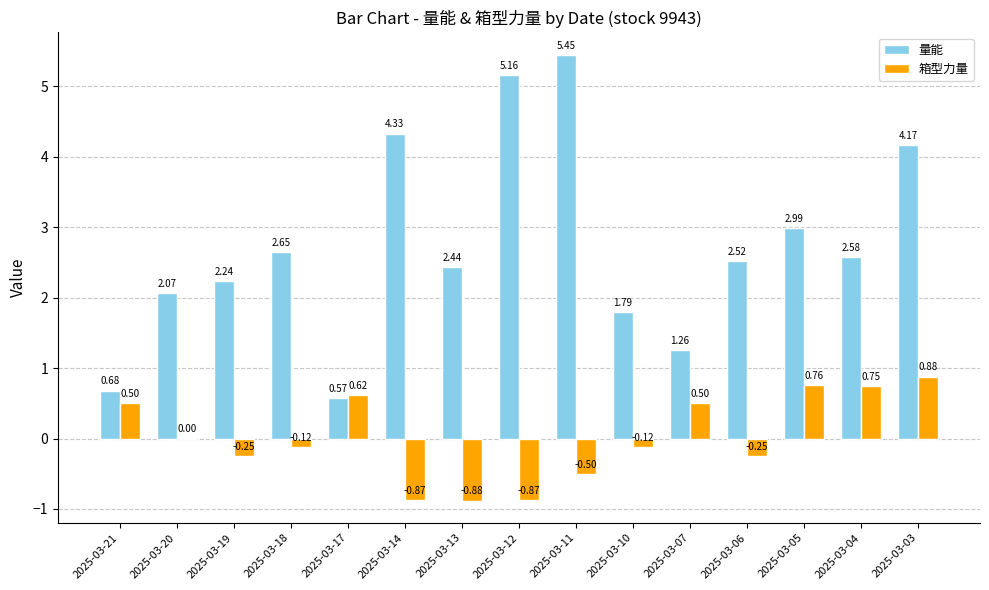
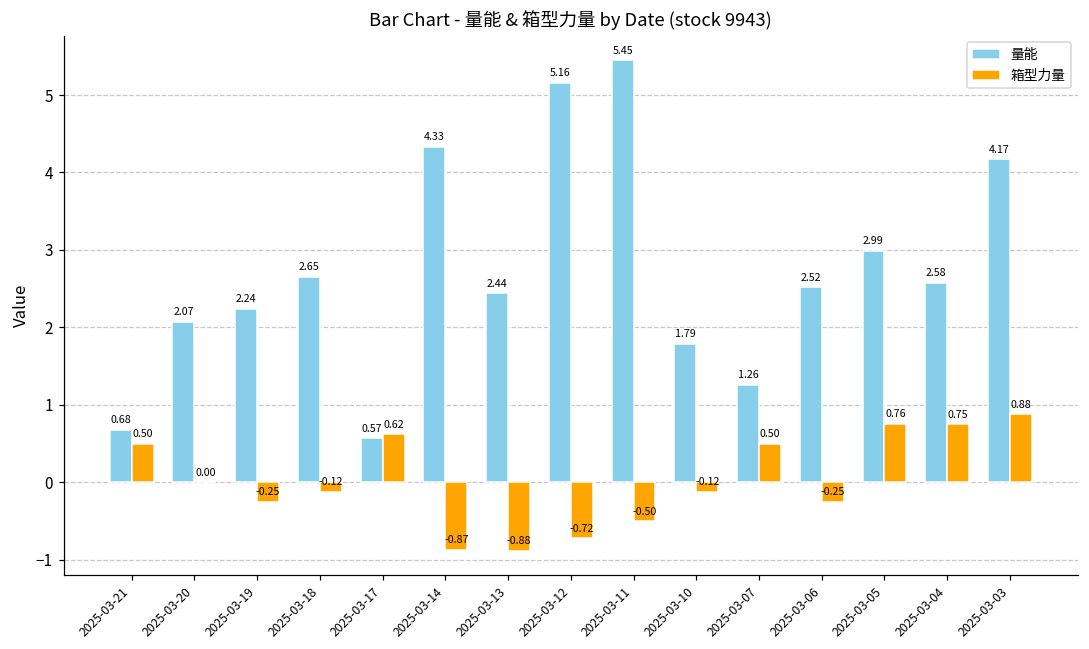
  {
    "量能": {
      "2025-03-21": 0.68,
      "2025-03-20": 2.07,
      "2025-03-19": 2.24,
      "2025-03-18": 2.65,
      "2025-03-17": 0.57,
      "2025-03-14": 4.33,
      "2025-03-13": 2.44,
      "2025-03-12": 5.16,
      "2025-03-11": 5.45,
      "2025-03-10": 1.79,
      "2025-03-07": 1.26,
      "2025-03-06": 2.52,
      "2025-03-05": 2.99,
      "2025-03-04": 2.58,
      "2025-03-03": 4.17
    },
    "箱型力量": {
      "2025-03-21": 0.50,
      "2025-03-20": 0.00,
      "2025-03-19": -0.25,
      "2025-03-18": -0.12,
      "2025-03-17": 0.62,
      "2025-03-14": -0.87,
      "2025-03-13": -0.88,
-     "2025-03-12": -0.87,
+     "2025-03-12": -0.72,
      "2025-03-11": -0.50,
      "2025-03-10": -0.12,
      "2025-03-07": 0.50,
      "2025-03-06": -0.25,
      "2025-03-05": 0.76,
      "2025-03-04": 0.75,
      "2025-03-03": 0.88
    }
  }
